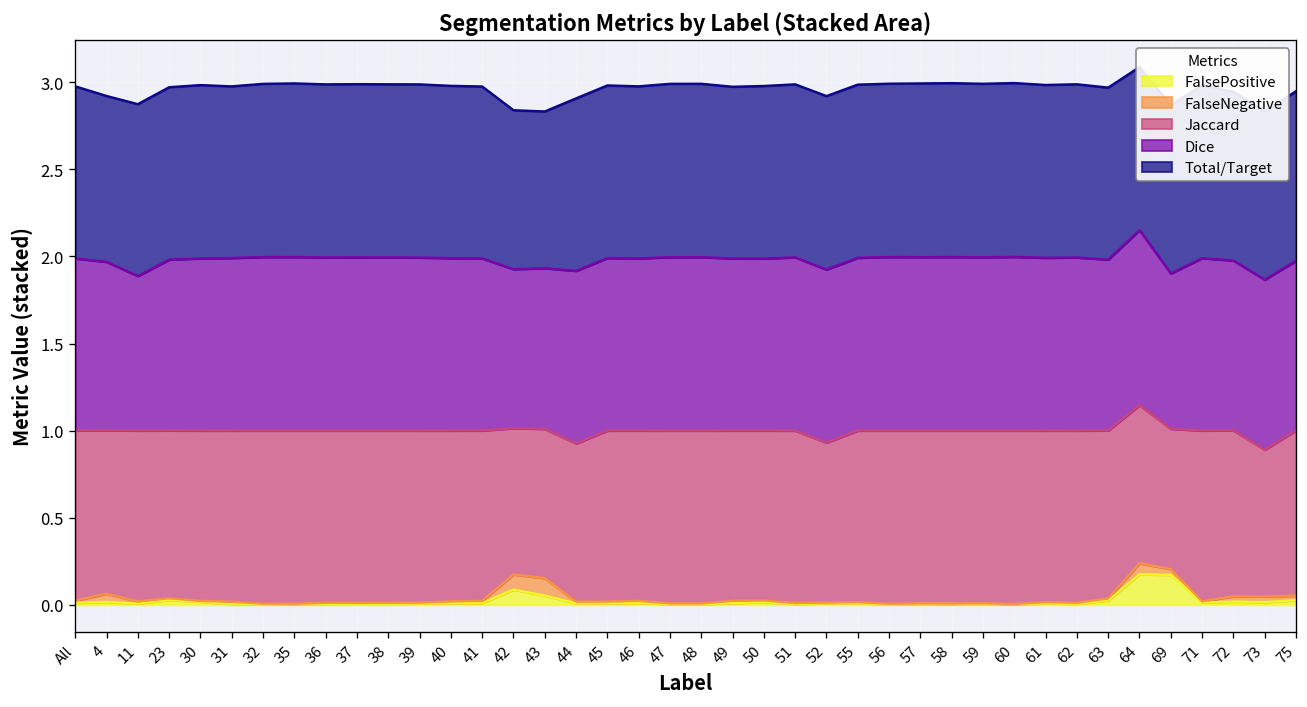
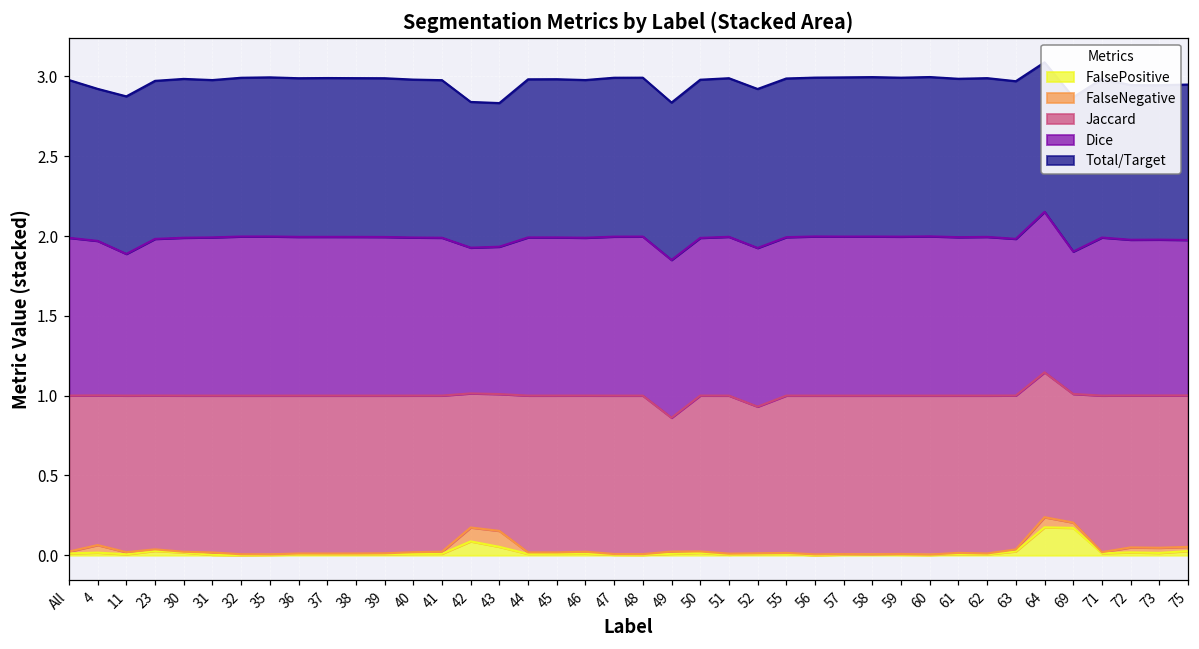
  {
    "FalsePositive": {
      "4": 0.02,
      "42": 0.09,
      "43": 0.05,
      "64": 0.17,
      "69": 0.17,
      "72": 0.02,
      "73": 0.01,
      "75": 0.03
    },
    "FalseNegative": {
      "4": 0.05,
      "42": 0.09,
      "43": 0.10,
      "64": 0.06,
      "69": 0.03,
      "72": 0.03,
      "73": 0.03,
      "75": 0.03
    },
    "Jaccard": {
      "All": 0.98,
      "4": 0.94,
      "11": 0.98,
      "23": 0.96,
      "30": 0.98,
      "31": 0.98,
      "32": 0.99,
      "35": 0.99,
      "36": 0.99,
      "37": 0.99,
      "38": 0.99,
      "39": 0.99,
      "40": 0.98,
      "41": 0.98,
      "42": 0.84,
      "43": 0.86,
-     "44": 0.91,
+     "44": 0.98,
      "45": 0.98,
      "46": 0.98,
      "47": 0.99,
      "48": 0.99,
-     "49": 0.98,
+     "49": 0.84,
      "50": 0.98,
      "51": 0.99,
      "52": 0.92,
      "55": 0.99,
      "56": 0.99,
      "57": 0.99,
      "58": 0.99,
      "59": 0.99,
      "60": 1.00,
      "61": 0.99,
      "62": 0.99,
      "63": 0.96,
      "64": 0.91,
      "69": 0.81,
      "71": 0.98,
      "72": 0.95,
-     "73": 0.84,
+     "73": 0.95,
      "75": 0.95
    },
    "Dice": {
      "All": 0.99,
      "4": 0.97,
      "11": 0.89,
      "23": 0.98,
      "30": 0.99,
      "31": 0.99,
      "32": 1.00,
      "35": 1.00,
      "36": 0.99,
      "37": 0.99,
      "38": 0.99,
      "39": 0.99,
      "40": 0.99,
      "41": 0.99,
      "42": 0.91,
      "43": 0.92,
      "44": 0.99,
      "45": 0.99,
      "46": 0.99,
      "47": 1.00,
      "48": 1.00,
      "49": 0.99,
      "50": 0.99,
      "51": 0.99,
      "52": 0.99,
      "55": 0.99,
      "56": 1.00,
      "57": 1.00,
      "58": 1.00,
      "59": 1.00,
      "60": 1.00,
      "61": 0.99,
      "62": 0.99,
      "63": 0.98,
      "64": 1.01,
      "69": 0.89,
      "71": 0.99,
      "72": 0.98,
      "73": 0.98,
      "75": 0.97
    },
    "Total/Target": {
      "All": 0.99,
      "4": 0.95,
      "11": 0.99,
      "23": 0.99,
      "30": 1.00,
      "31": 0.99,
      "32": 0.99,
      "35": 1.00,
      "36": 0.99,
      "37": 1.00,
      "38": 0.99,
      "39": 0.99,
      "40": 0.99,
      "41": 0.99,
      "42": 0.91,
      "43": 0.90,
      "44": 0.99,
      "45": 0.99,
      "46": 0.99,
      "47": 1.00,
      "48": 1.00,
      "49": 0.99,
      "50": 0.99,
      "51": 0.99,
      "52": 1.00,
      "55": 0.99,
      "56": 1.00,
      "57": 1.00,
      "58": 1.00,
      "59": 1.00,
      "60": 1.00,
      "61": 0.99,
      "62": 0.99,
      "63": 0.99,
      "75": 0.97
    }
  }
